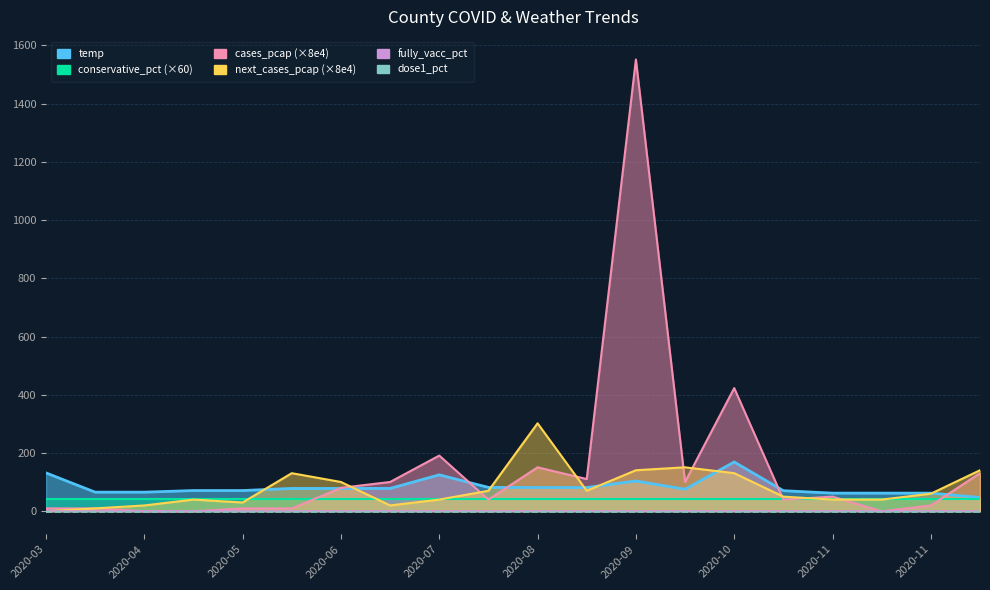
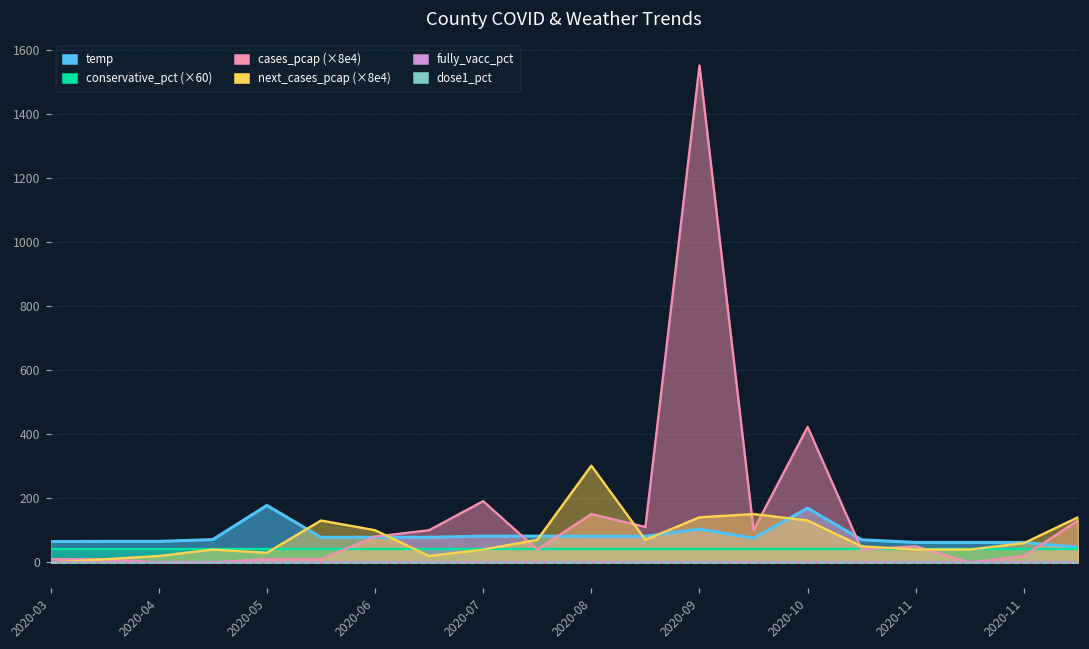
  {
    "temp": {
-     "2020-03": 130,
+     "2020-03": 70,
      "2020-04": 70,
-     "2020-05": 70,
-     "2020-07": 130,
+     "2020-05": 180,
+     "2020-07": 80,
      "2020-08": 80,
      "2020-09": 100,
      "2020-10": 170
    }
  }
